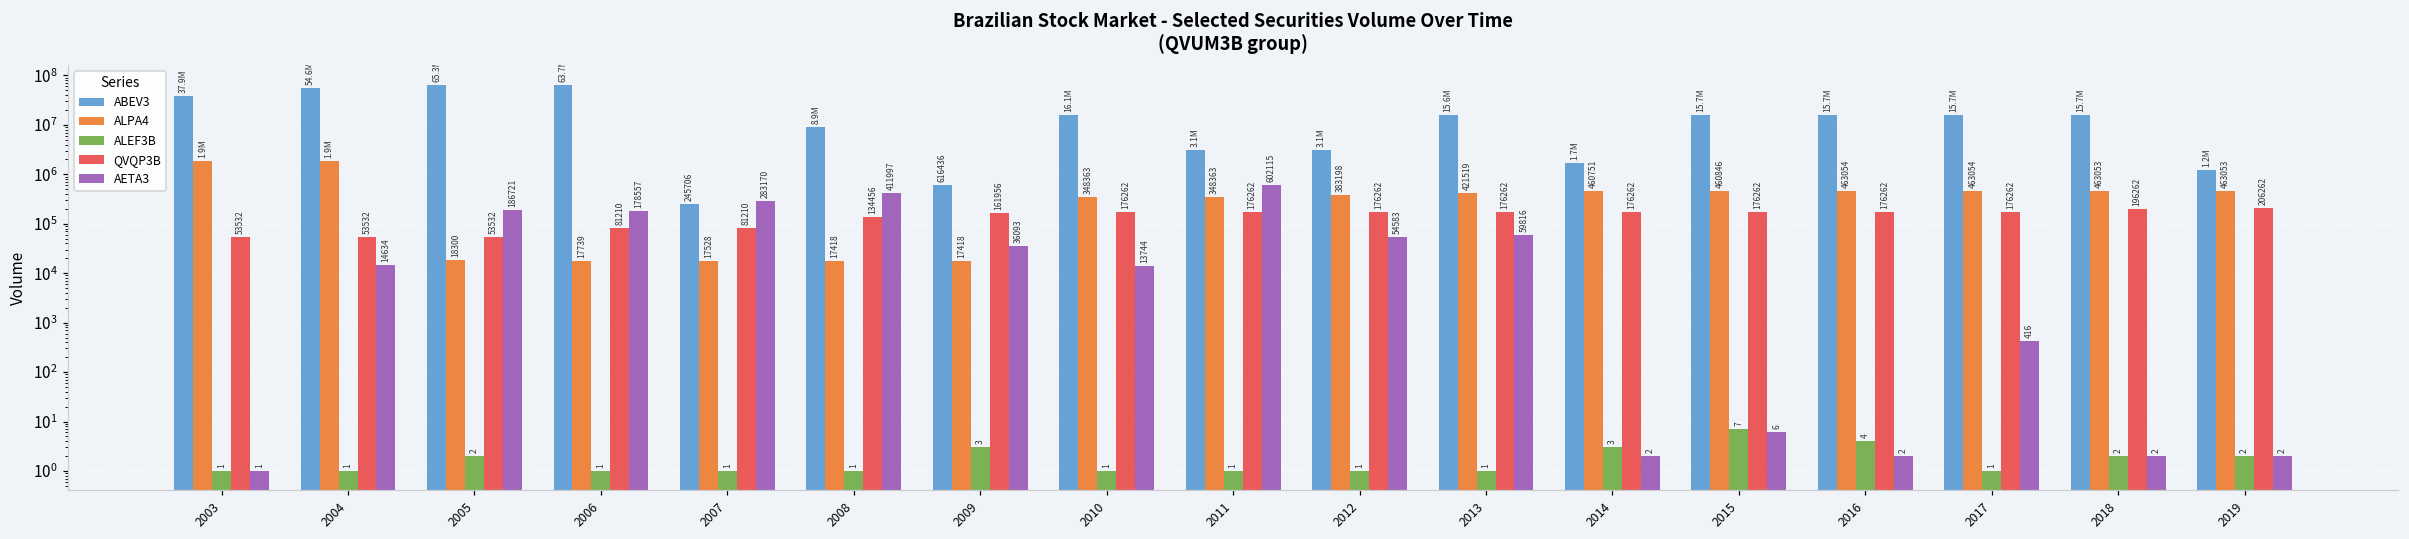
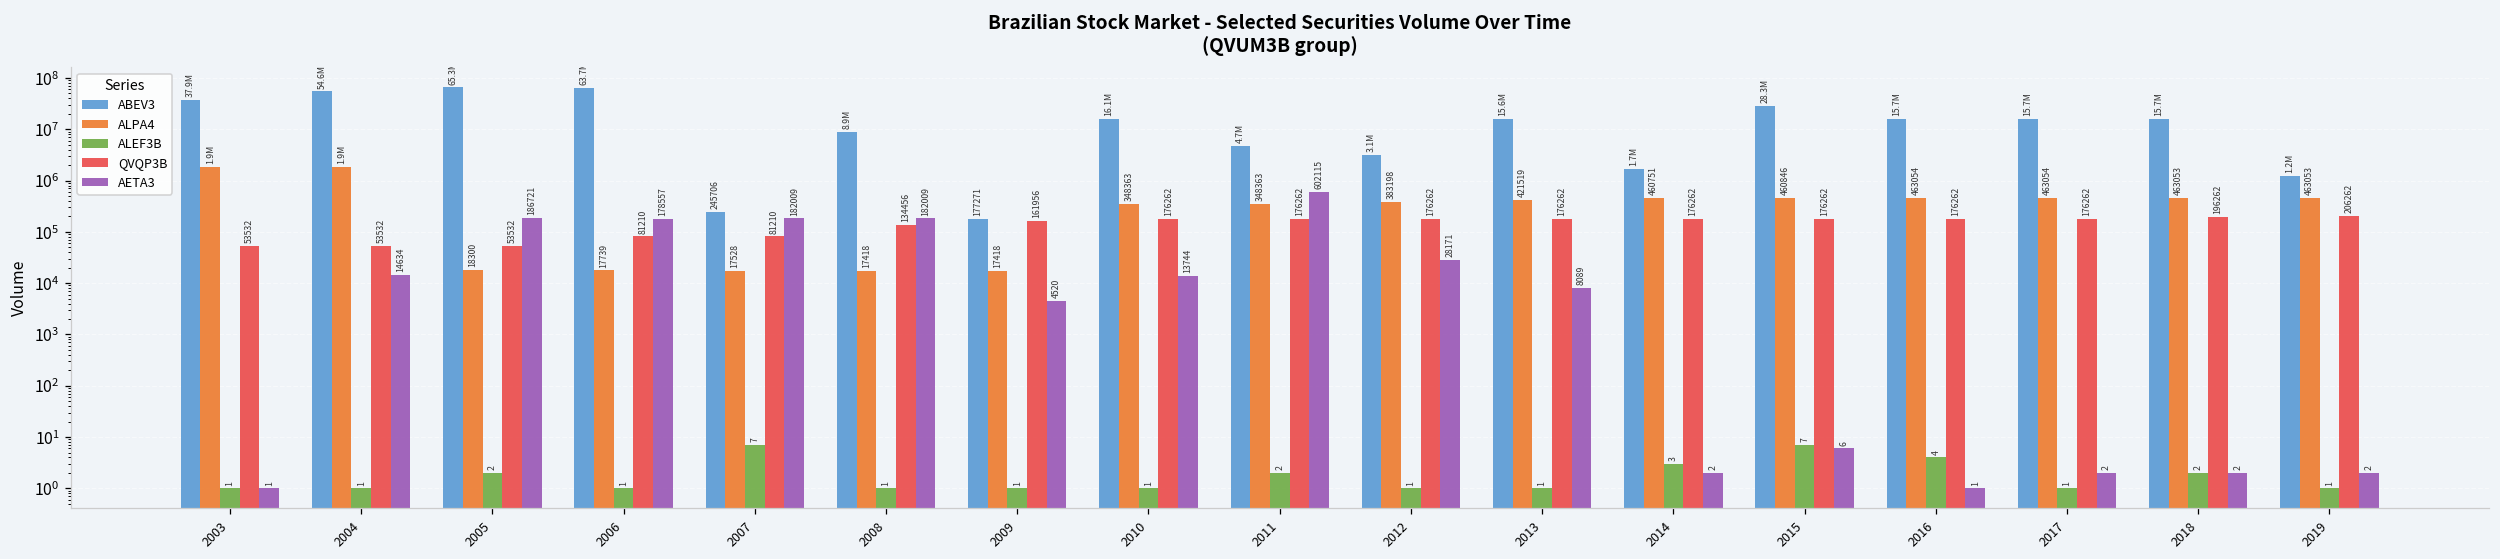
  {
    "ABEV3": {
      "2003": "37.9M",
      "2004": "54.6M",
      "2005": "65.3M",
      "2006": "63.7M",
      "2007": "245706",
      "2008": "8.9M",
-     "2009": "616436",
+     "2009": "177271",
      "2010": "16.1M",
-     "2011": "3.1M",
+     "2011": "4.7M",
      "2012": "3.1M",
      "2013": "15.6M",
      "2014": "1.7M",
-     "2015": "15.7M",
+     "2015": "28.3M",
      "2016": "15.7M",
      "2017": "15.7M",
      "2018": "15.7M",
      "2019": "1.2M"
    },
    "ALEF3B": {
      "2003": "1",
      "2004": "1",
      "2005": "2",
      "2006": "1",
-     "2007": "1",
+     "2007": "7",
      "2008": "1",
-     "2009": "3",
+     "2009": "1",
      "2010": "1",
-     "2011": "1",
+     "2011": "2",
      "2012": "1",
      "2013": "1",
      "2014": "3",
      "2015": "7",
      "2016": "4",
      "2017": "1",
      "2018": "2",
-     "2019": "2"
+     "2019": "1"
    },
    "AETA3": {
      "2003": "1",
      "2004": "14634",
      "2005": "186721",
      "2006": "178557",
-     "2007": "283170",
-     "2008": "411997",
-     "2009": "36093",
+     "2007": "182009",
+     "2008": "182009",
+     "2009": "4520",
      "2010": "13744",
      "2011": "602115",
-     "2012": "54583",
-     "2013": "59816",
+     "2012": "28171",
+     "2013": "8089",
      "2014": "2",
      "2015": "6",
-     "2016": "2",
-     "2017": "416",
+     "2016": "1",
+     "2017": "2",
      "2018": "2",
      "2019": "2"
    }
  }
